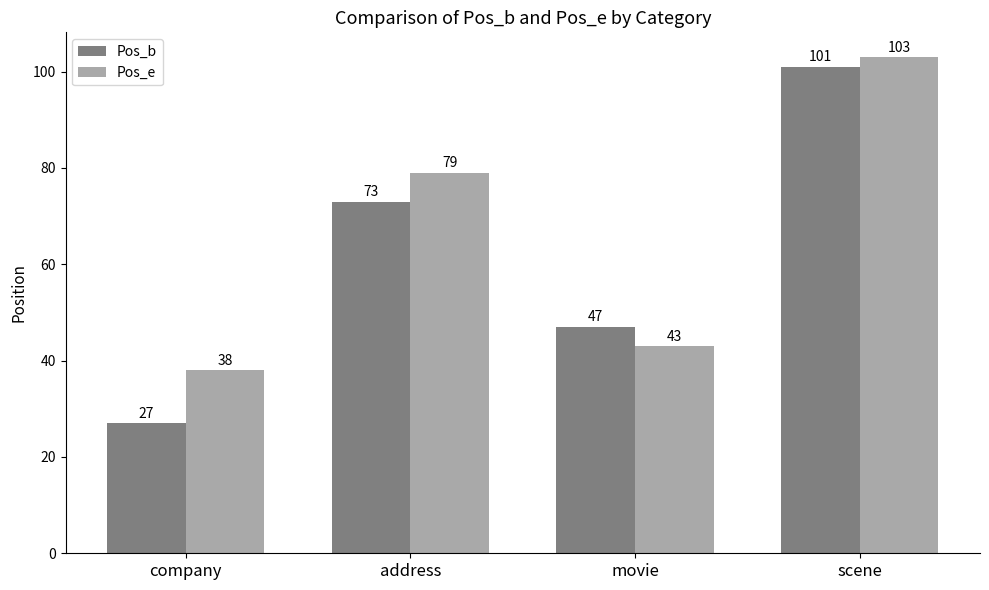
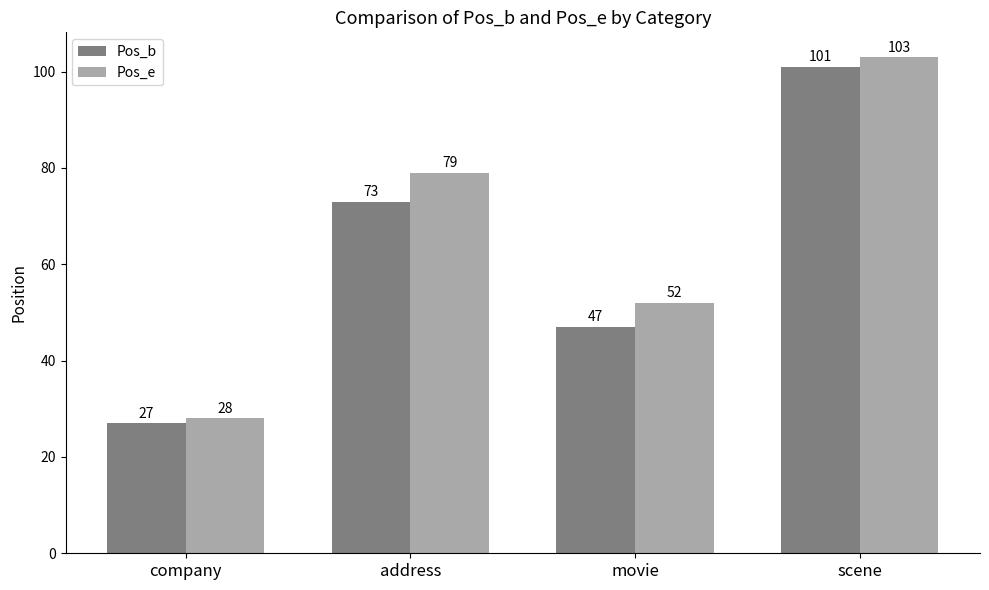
  {
    "Pos_b": {
      "company": 27,
      "address": 73,
      "movie": 47,
      "scene": 101
    },
    "Pos_e": {
-     "company": 38,
+     "company": 28,
      "address": 79,
-     "movie": 43,
+     "movie": 52,
      "scene": 103
    }
  }
